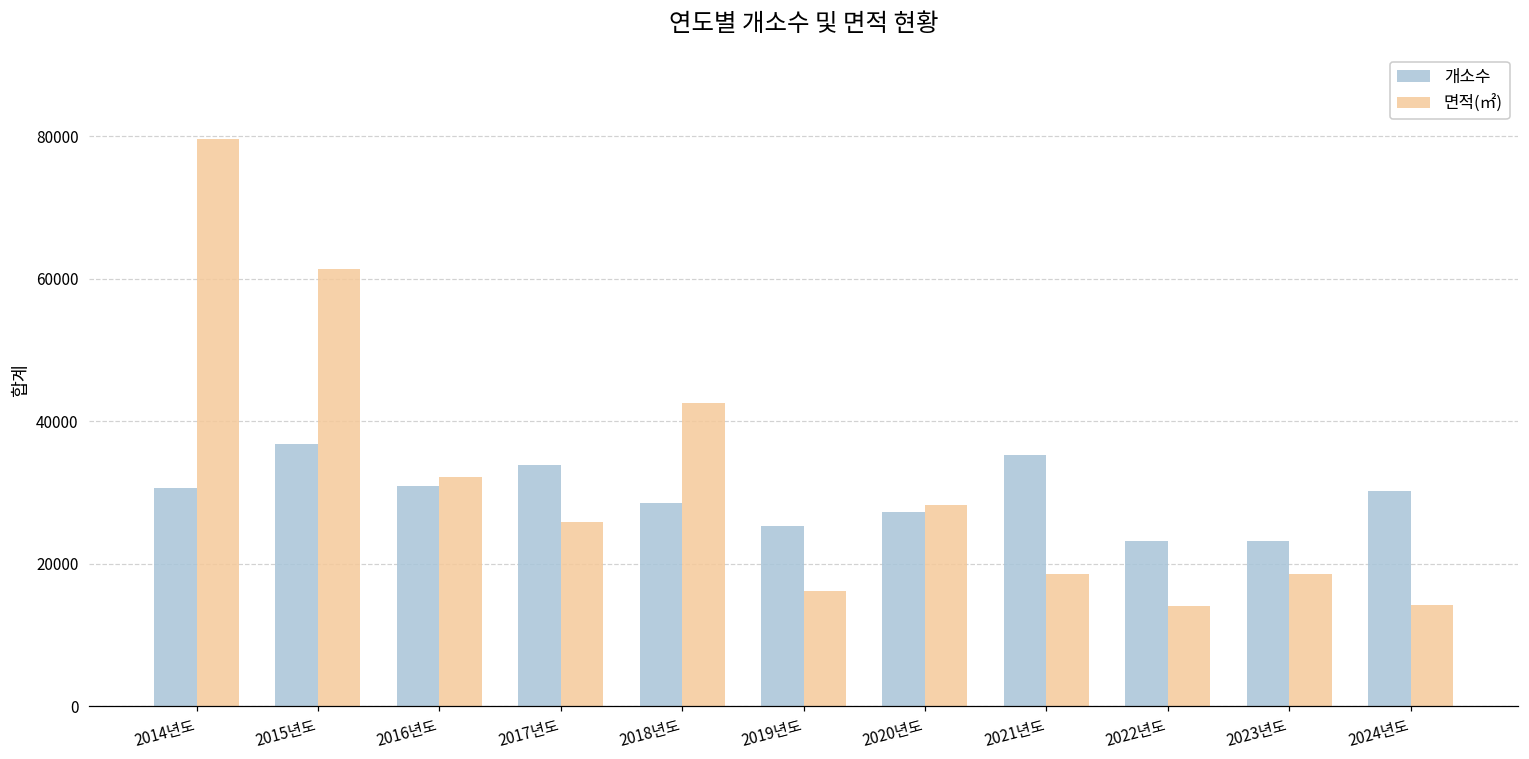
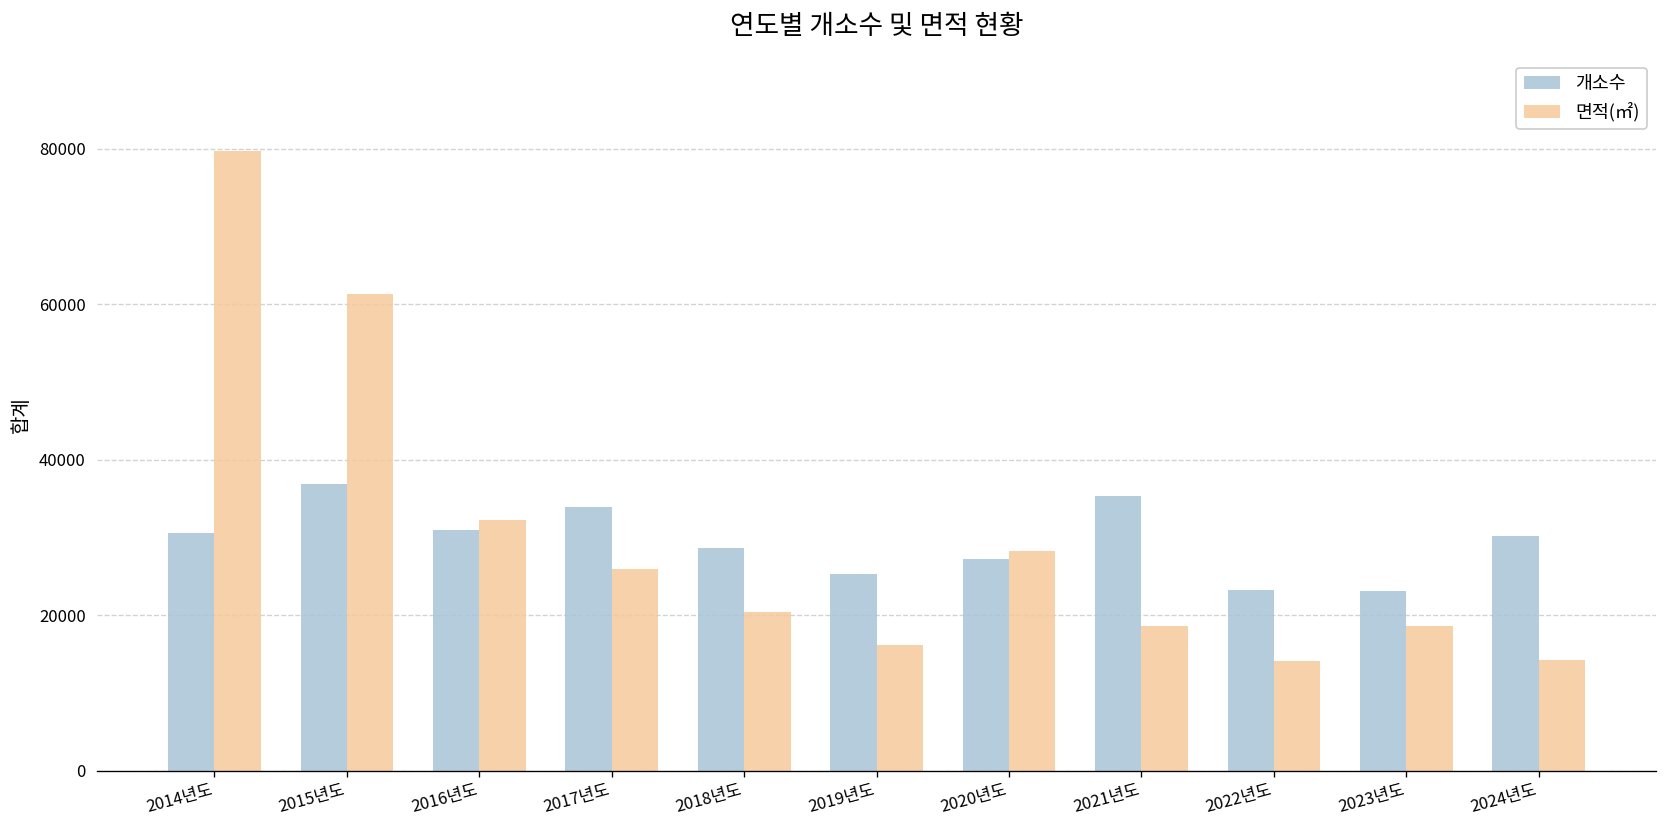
  {
    "개소수": {
      "2014년도": 31000,
      "2015년도": 37000,
      "2016년도": 31000,
      "2017년도": 34000,
      "2018년도": 29000,
      "2019년도": 25000,
      "2020년도": 27000,
      "2021년도": 35000,
      "2022년도": 23000,
      "2023년도": 23000,
      "2024년도": 30000
    },
    "면적(㎡)": {
      "2014년도": 80000,
      "2015년도": 61000,
      "2016년도": 32000,
      "2017년도": 26000,
-     "2018년도": 43000,
+     "2018년도": 20000,
      "2019년도": 16000,
      "2020년도": 28000,
      "2021년도": 19000,
      "2022년도": 14000,
      "2023년도": 19000,
      "2024년도": 14000
    }
  }
